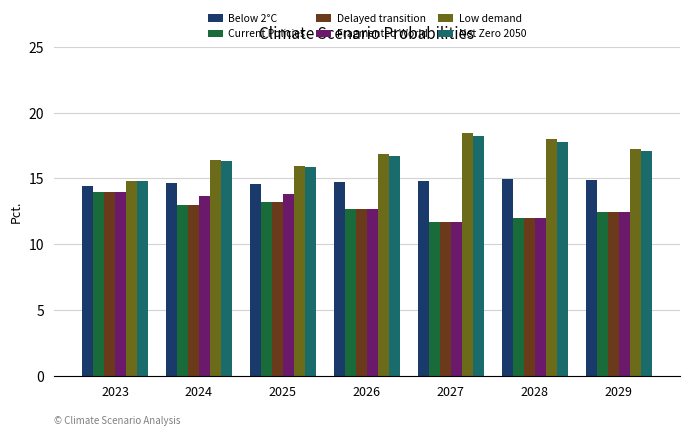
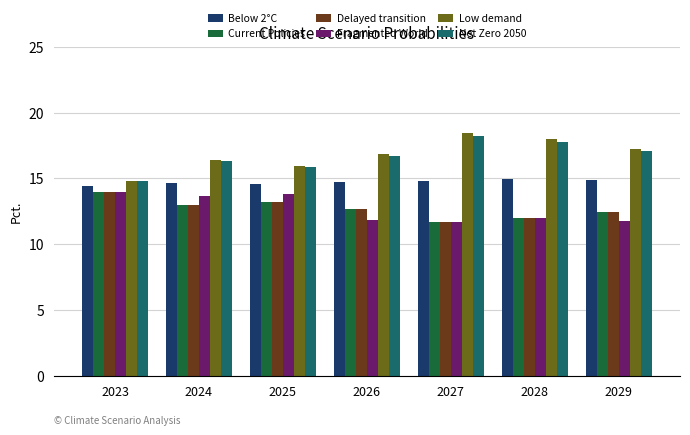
  {
    "Fragmented World": {
      "2023": 13.9,
      "2024": 13.6,
      "2025": 13.8,
-     "2026": 12.7,
+     "2026": 11.8,
      "2027": 11.7,
      "2028": 12.0,
-     "2029": 12.5
+     "2029": 11.8
    }
  }
